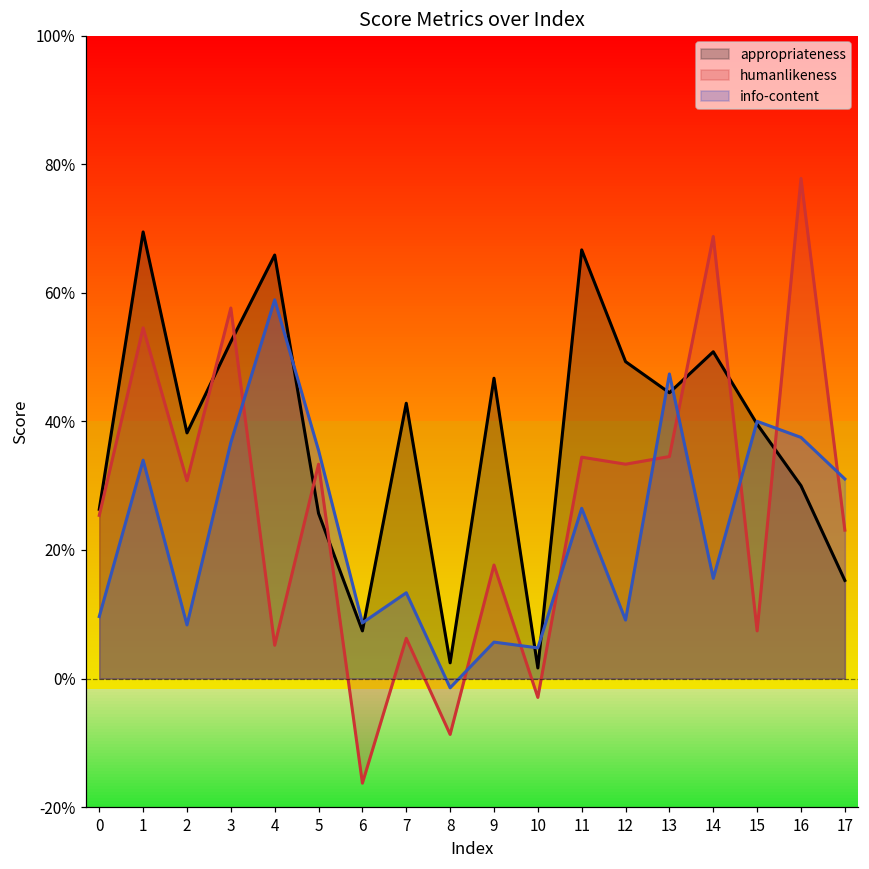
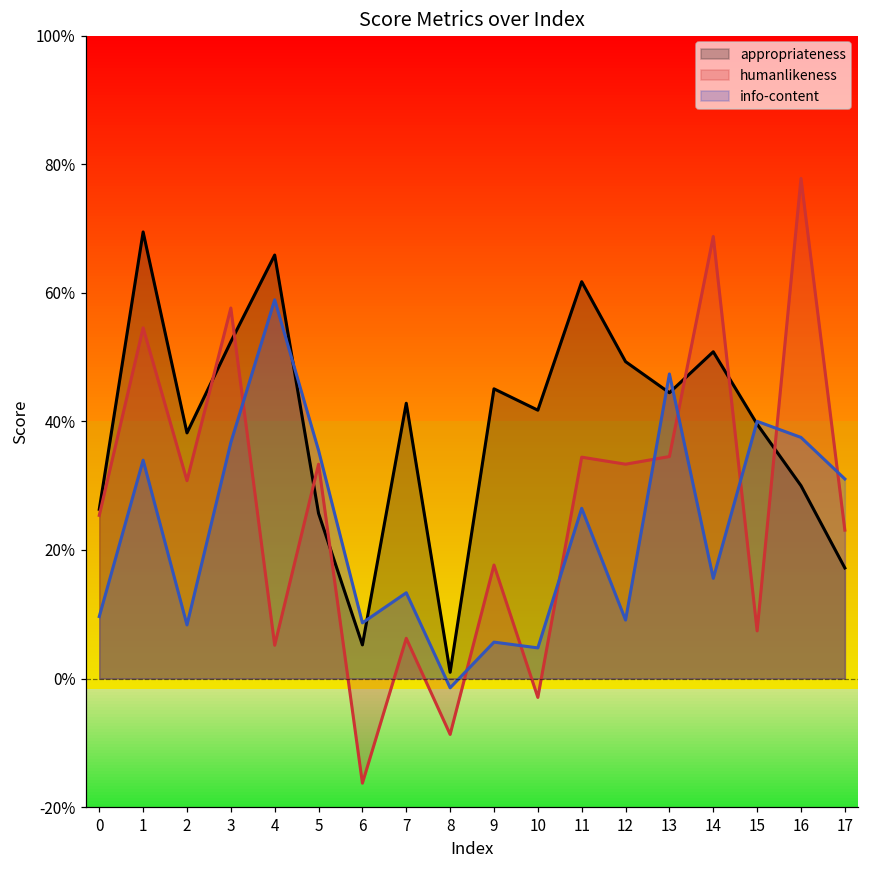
  {
    "appropriateness": {
      "0": "26%",
      "1": "69%",
      "2": "38%",
      "3": "52%",
      "4": "66%",
      "5": "26%",
-     "6": "7%",
+     "6": "5%",
      "7": "43%",
-     "8": "2%",
-     "9": "47%",
-     "10": "2%",
-     "11": "67%",
+     "8": "1%",
+     "9": "45%",
+     "10": "42%",
+     "11": "62%",
      "12": "49%",
      "13": "44%",
      "14": "51%",
      "15": "40%",
      "16": "30%",
-     "17": "15%"
+     "17": "17%"
    }
  }
